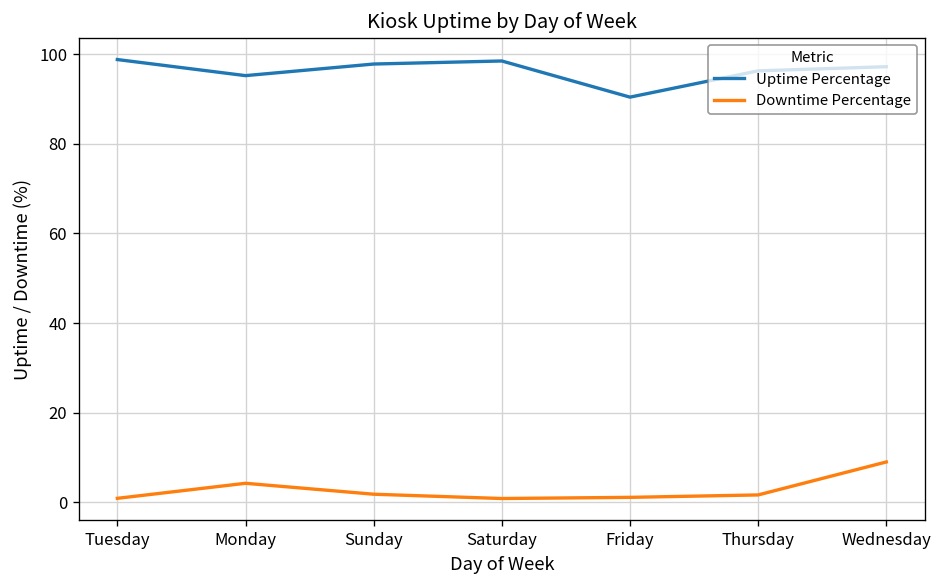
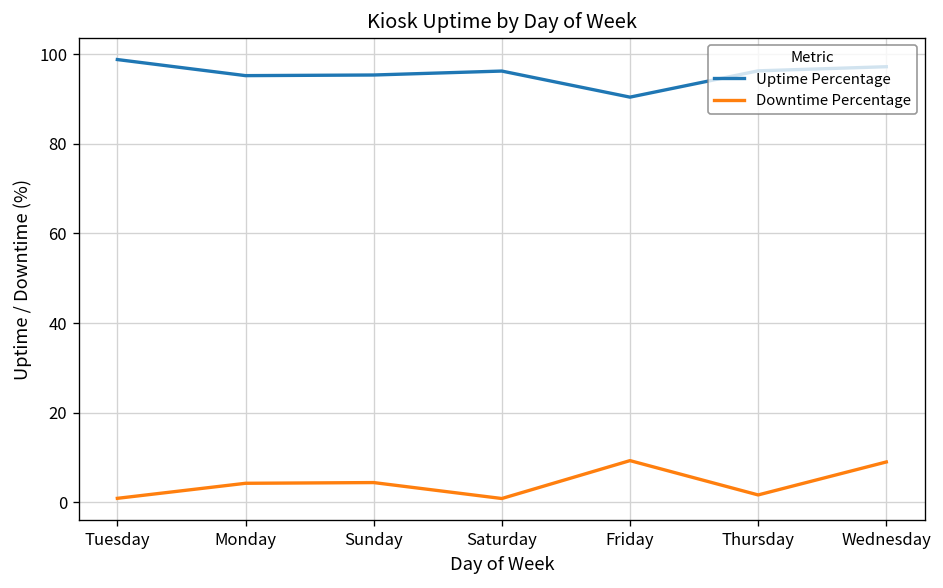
  {
    "Uptime Percentage": {
      "Tuesday": 99,
      "Monday": 95,
-     "Sunday": 98,
-     "Saturday": 99,
+     "Sunday": 95,
+     "Saturday": 96,
      "Friday": 90
    },
    "Downtime Percentage": {
      "Tuesday": 1,
      "Monday": 4,
-     "Sunday": 2,
+     "Sunday": 4,
      "Saturday": 1,
-     "Friday": 1,
+     "Friday": 9,
      "Thursday": 2,
      "Wednesday": 9
    }
  }
